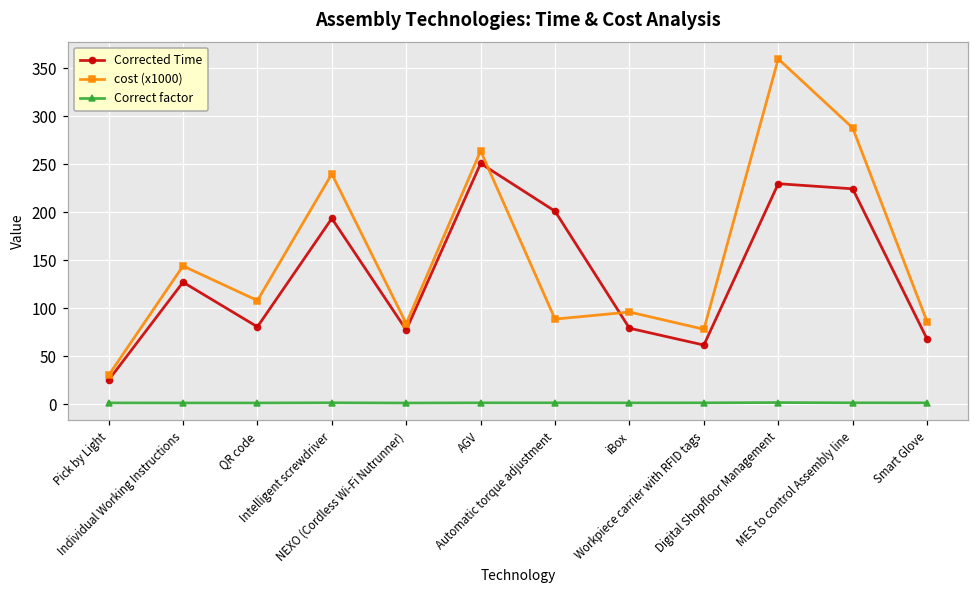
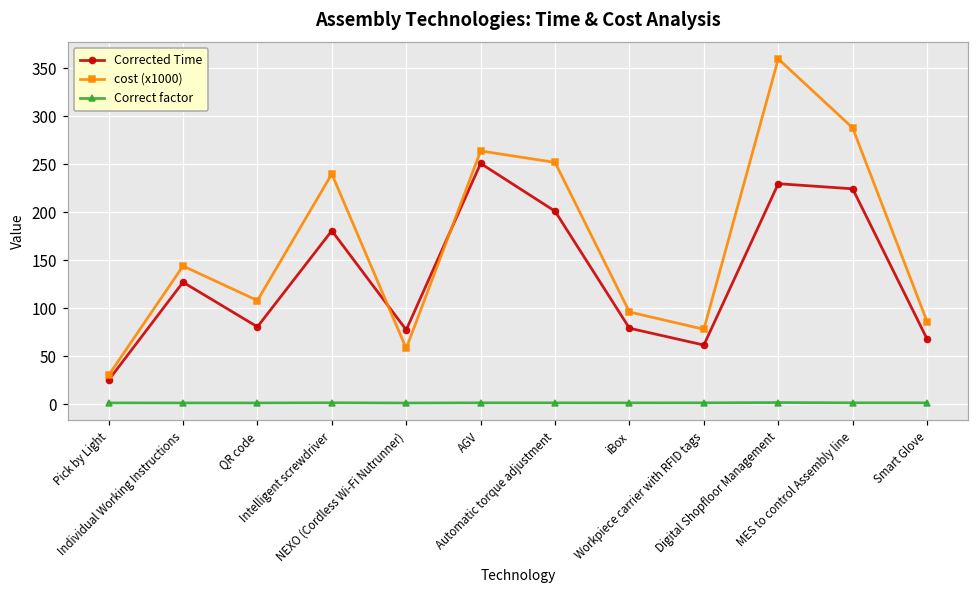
  {
    "Corrected Time": {
      "Pick by Light": 20,
      "Individual Working Instructions": 130,
      "QR code": 80,
-     "Intelligent screwdriver": 190,
+     "Intelligent screwdriver": 180,
      "NEXO (Cordless Wi-Fi Nutrunner)": 80,
      "AGV": 250,
      "Automatic torque adjustment": 200,
      "iBox": 80,
      "Workpiece carrier with RFID tags": 60,
      "Digital Shopfloor Management": 230,
      "MES to control Assembly line": 220,
      "Smart Glove": 70
    },
    "cost (x1000)": {
      "Pick by Light": 30,
      "Individual Working Instructions": 140,
      "QR code": 110,
      "Intelligent screwdriver": 240,
-     "NEXO (Cordless Wi-Fi Nutrunner)": 80,
+     "NEXO (Cordless Wi-Fi Nutrunner)": 60,
      "AGV": 260,
-     "Automatic torque adjustment": 90,
+     "Automatic torque adjustment": 250,
      "iBox": 100,
      "Workpiece carrier with RFID tags": 80,
      "Digital Shopfloor Management": 360,
      "MES to control Assembly line": 290,
      "Smart Glove": 90
    },
    "Correct factor": {
      "Pick by Light": 0,
      "Individual Working Instructions": 0,
      "QR code": 0,
      "Intelligent screwdriver": 0,
      "NEXO (Cordless Wi-Fi Nutrunner)": 0,
      "AGV": 0,
      "Automatic torque adjustment": 0,
      "iBox": 0,
      "Workpiece carrier with RFID tags": 0,
      "Digital Shopfloor Management": 0,
      "MES to control Assembly line": 0,
      "Smart Glove": 0
    }
  }
